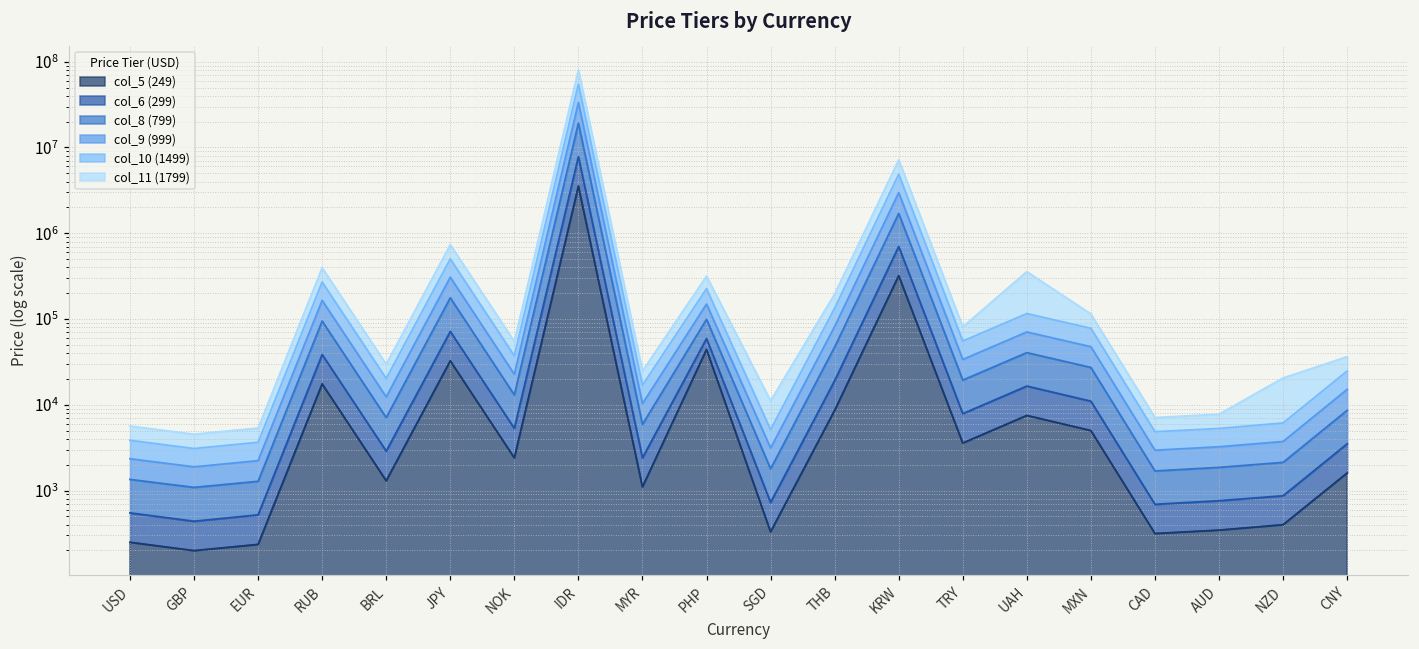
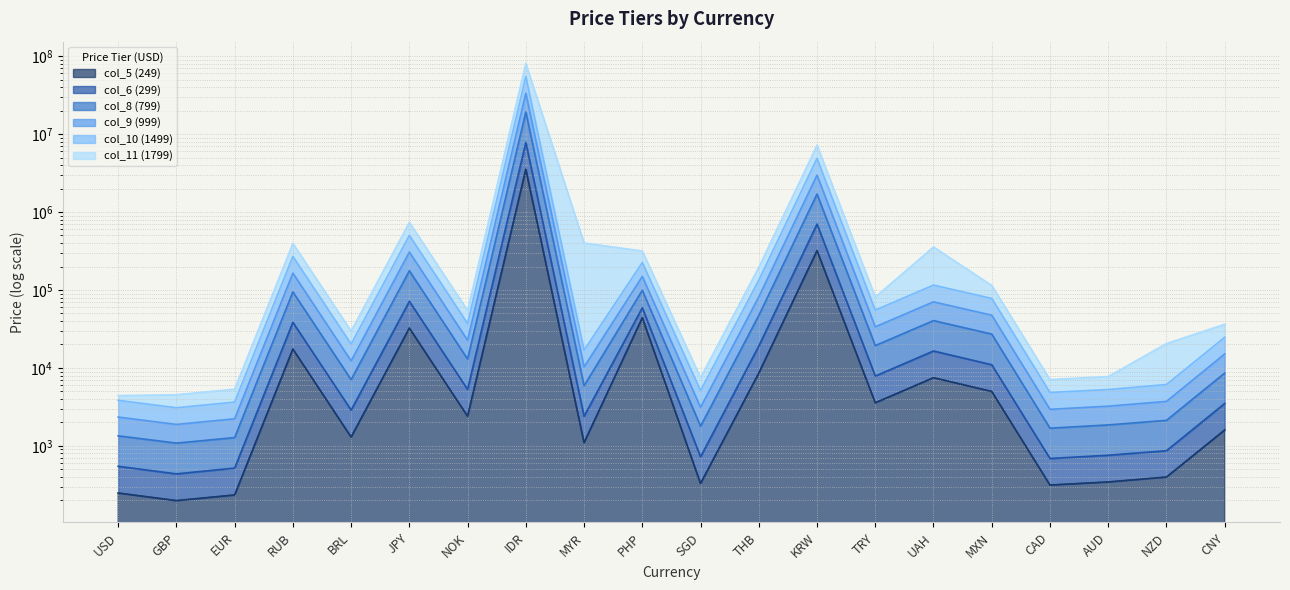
  {
    "col_5 (249)": {
      "USD": 250,
      "GBP": 200,
      "EUR": 240,
      "RUB": 18000,
      "BRL": 1300,
      "JPY": 33000,
      "NOK": 2400,
      "IDR": 4000000,
      "MYR": 1100,
      "PHP": 40000,
      "SGD": 330,
      "THB": 9000,
      "KRW": 320000,
      "TRY": 4000,
      "UAH": 8000,
      "MXN": 5000,
      "CAD": 320,
      "AUD": 300,
      "NZD": 400,
      "CNY": 1600
    },
    "col_11 (1799)": {
-     "USD": 1800,
+     "USD": 600,
      "GBP": 1400,
      "EUR": 1700,
      "RUB": 130000,
      "BRL": 9000,
      "JPY": 240000,
      "NOK": 18000,
      "IDR": 26000000,
-     "MYR": 8000,
+     "MYR": 400000,
      "PHP": 90000,
-     "SGD": 6000,
+     "SGD": 2400,
      "THB": 60000,
      "KRW": 2300000,
      "TRY": 26000,
      "UAH": 240000,
      "MXN": 40000,
      "CAD": 2200,
      "AUD": 2500,
      "NZD": 14000,
      "CNY": 12000
    }
  }
